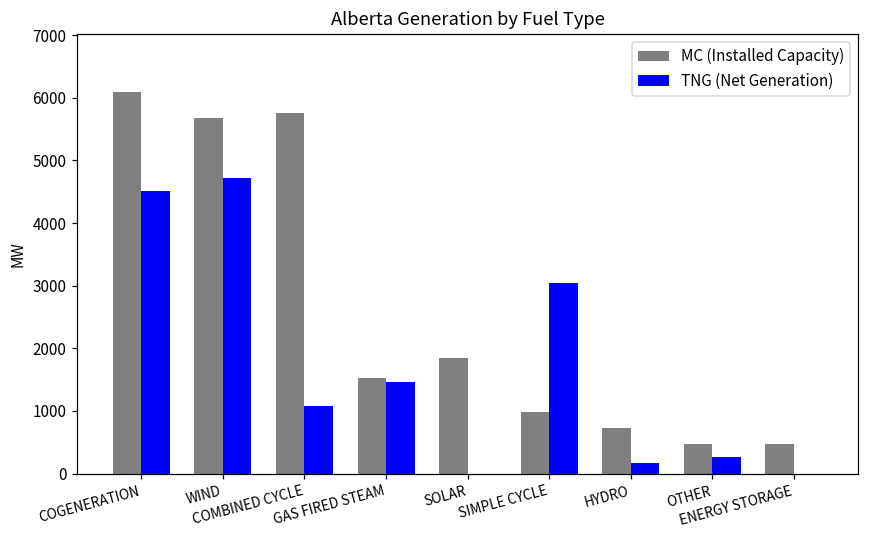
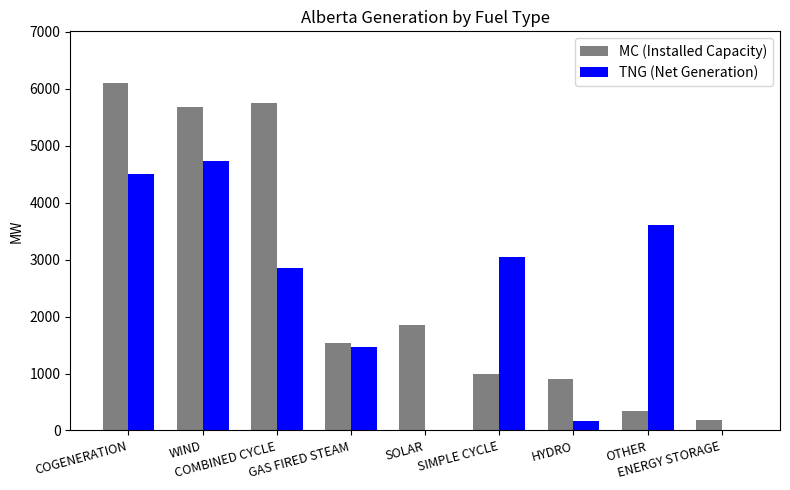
  {
    "MC (Installed Capacity)": {
      "COGENERATION": 6100,
      "WIND": 5700,
      "COMBINED CYCLE": 5800,
      "GAS FIRED STEAM": 1500,
      "SOLAR": 1900,
      "SIMPLE CYCLE": 1000,
-     "HYDRO": 700,
-     "OTHER": 500,
-     "ENERGY STORAGE": 500
+     "HYDRO": 900,
+     "OTHER": 300,
+     "ENERGY STORAGE": 200
    },
    "TNG (Net Generation)": {
      "COGENERATION": 4500,
      "WIND": 4700,
-     "COMBINED CYCLE": 1100,
+     "COMBINED CYCLE": 2900,
      "GAS FIRED STEAM": 1500,
      "SOLAR": 0,
      "SIMPLE CYCLE": 3000,
      "HYDRO": 200,
-     "OTHER": 300,
+     "OTHER": 3600,
      "ENERGY STORAGE": 0
    }
  }
